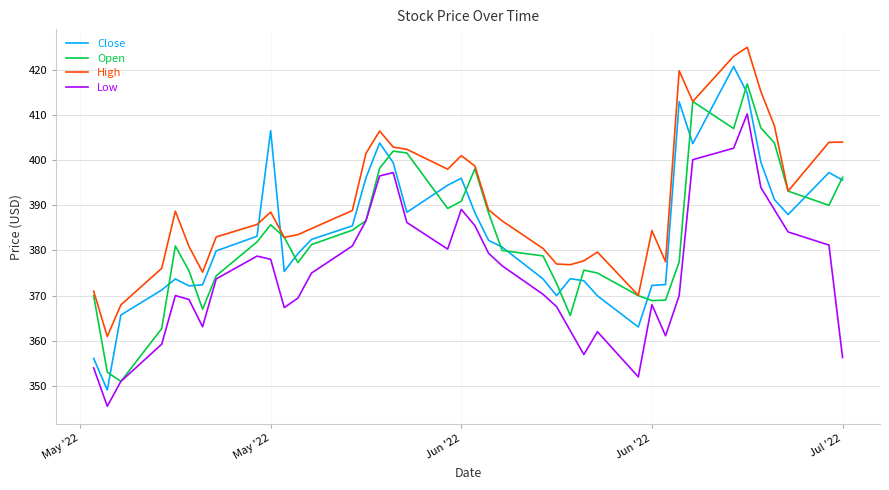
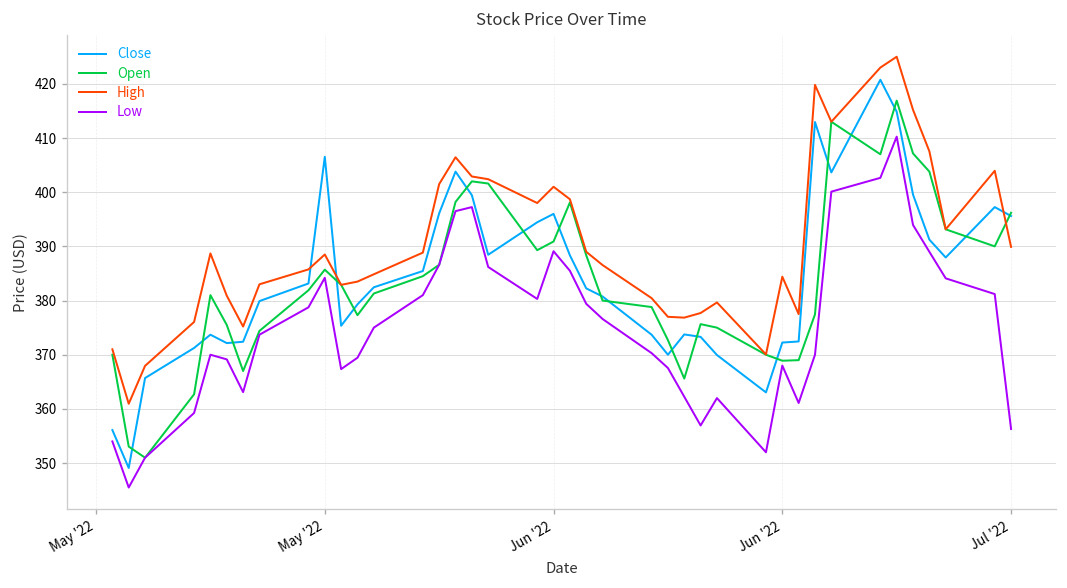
  {
    "Close": {
      "May '22": 407,
      "Jul '22": 396
    },
    "Open": {
      "May '22": 386,
      "Jul '22": 396
    },
    "High": {
      "May '22": 389,
-     "Jul '22": 404
+     "Jul '22": 390
    },
    "Low": {
-     "May '22": 378,
+     "May '22": 384,
      "Jul '22": 356
    }
  }
